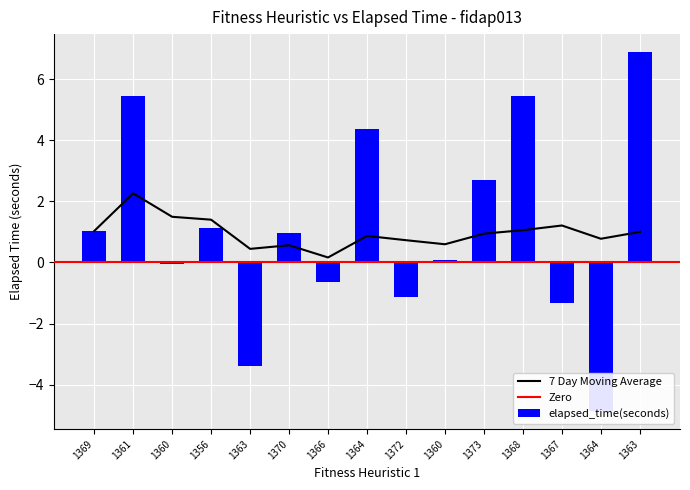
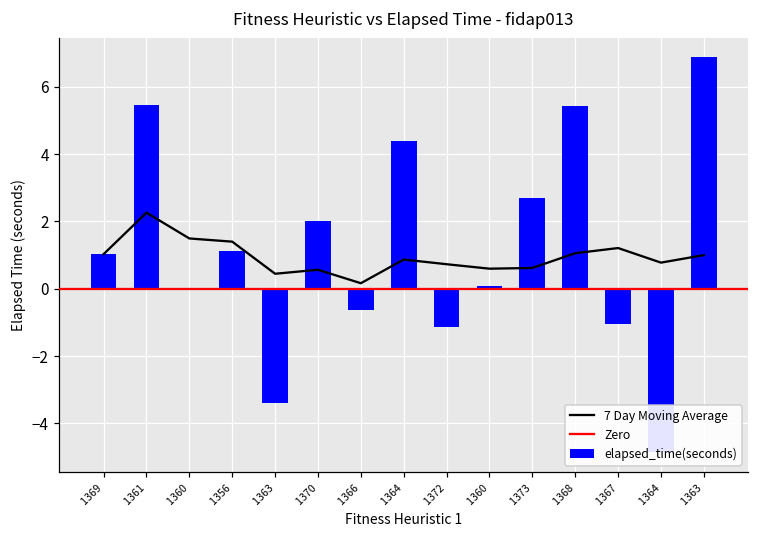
  {
    "7 Day Moving Average": {
      "1369": 1.0,
      "1361": 2.3,
      "1356": 1.4,
      "1370": 0.6,
      "1366": 0.2,
      "1372": 0.7,
-     "1373": 0.9,
+     "1373": 0.6,
      "1368": 1.1,
      "1367": 1.2
    },
    "elapsed_time(seconds)": {
      "1369": 1.0,
      "1361": 5.5,
      "1356": 1.1,
-     "1370": 1.0,
+     "1370": 2.0,
      "1366": -0.6,
      "1372": -1.1,
      "1373": 2.7,
      "1368": 5.4,
-     "1367": -1.3
+     "1367": -1.1
    }
  }
